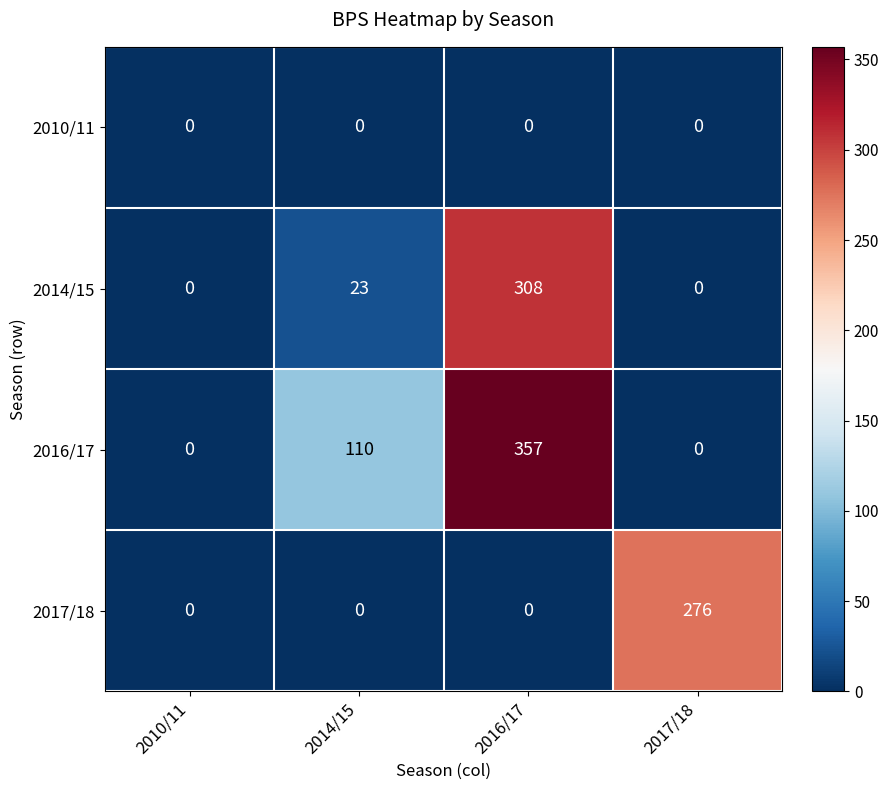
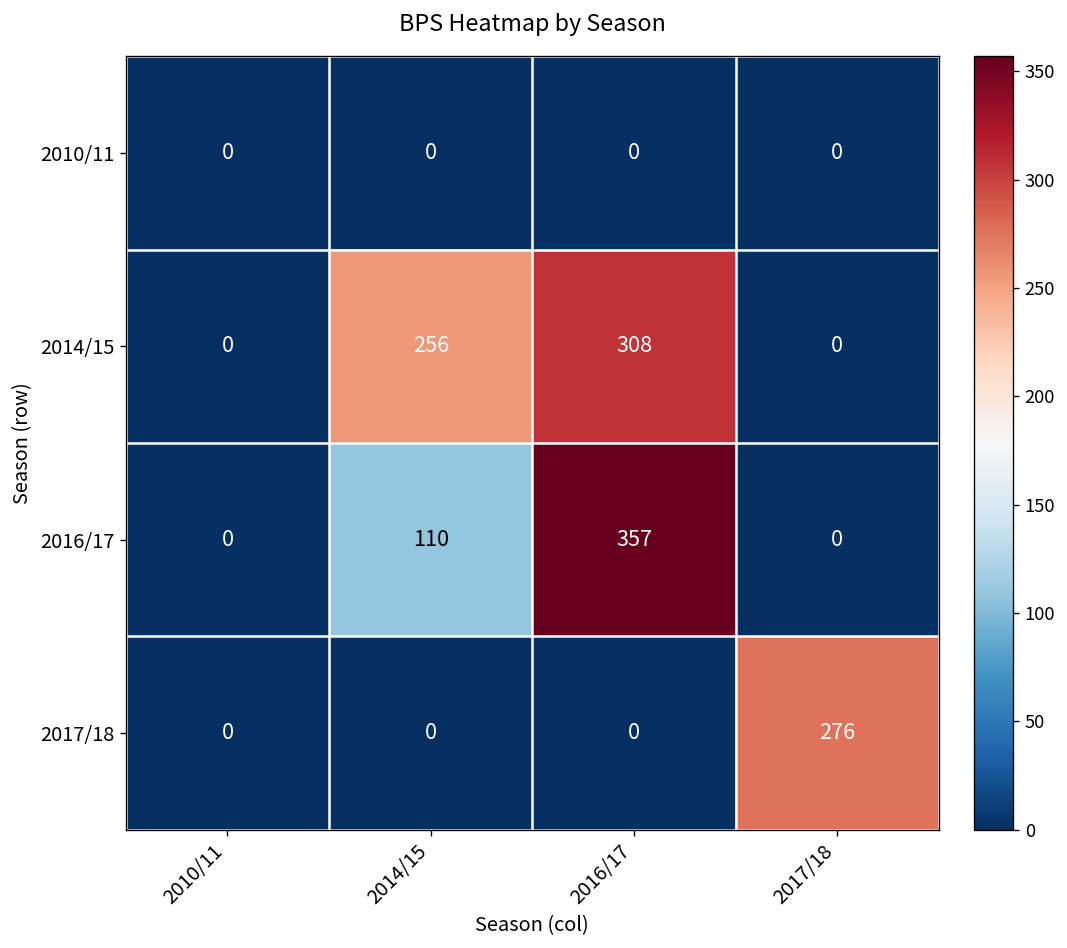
  {
    "2010/11": {
      "2010/11": 0,
      "2014/15": 0,
      "2016/17": 0,
      "2017/18": 0
    },
    "2014/15": {
      "2010/11": 0,
-     "2014/15": 23,
+     "2014/15": 256,
      "2016/17": 308,
      "2017/18": 0
    },
    "2016/17": {
      "2010/11": 0,
      "2014/15": 110,
      "2016/17": 357,
      "2017/18": 0
    },
    "2017/18": {
      "2010/11": 0,
      "2014/15": 0,
      "2016/17": 0,
      "2017/18": 276
    }
  }
